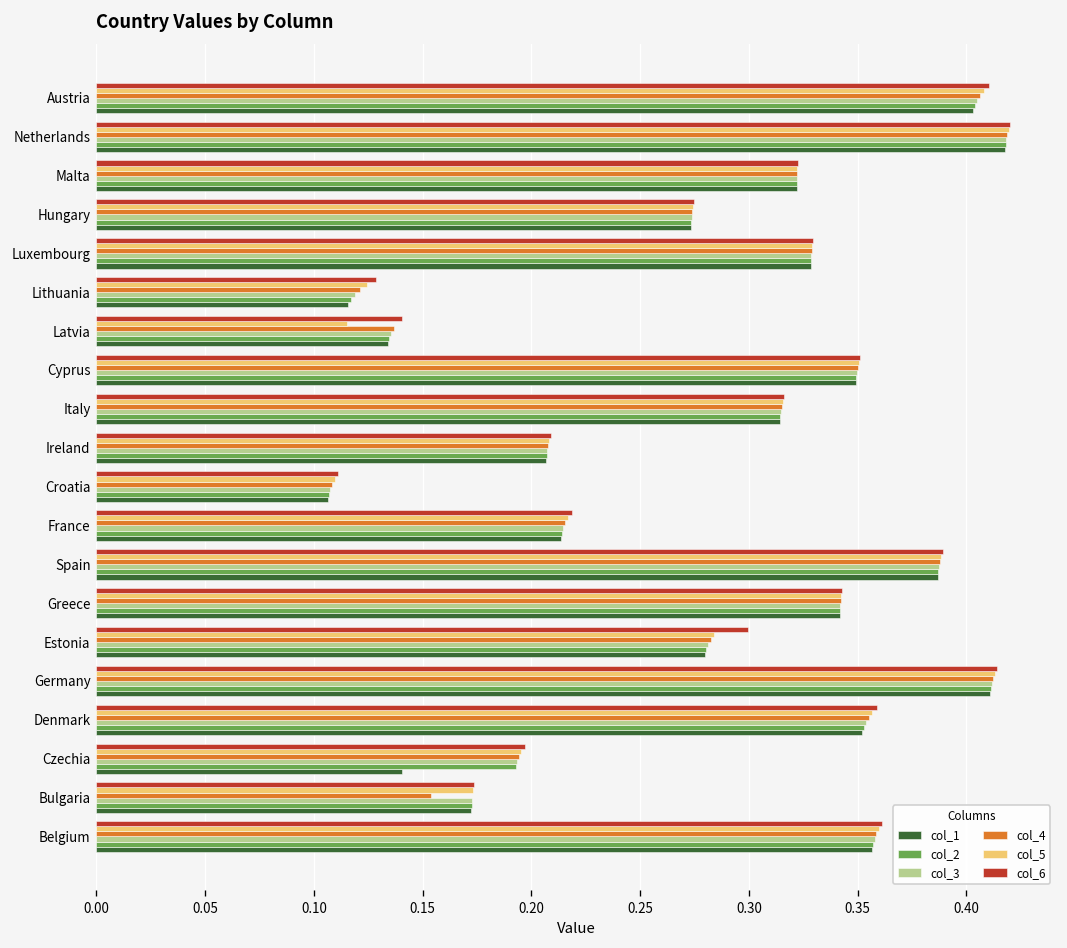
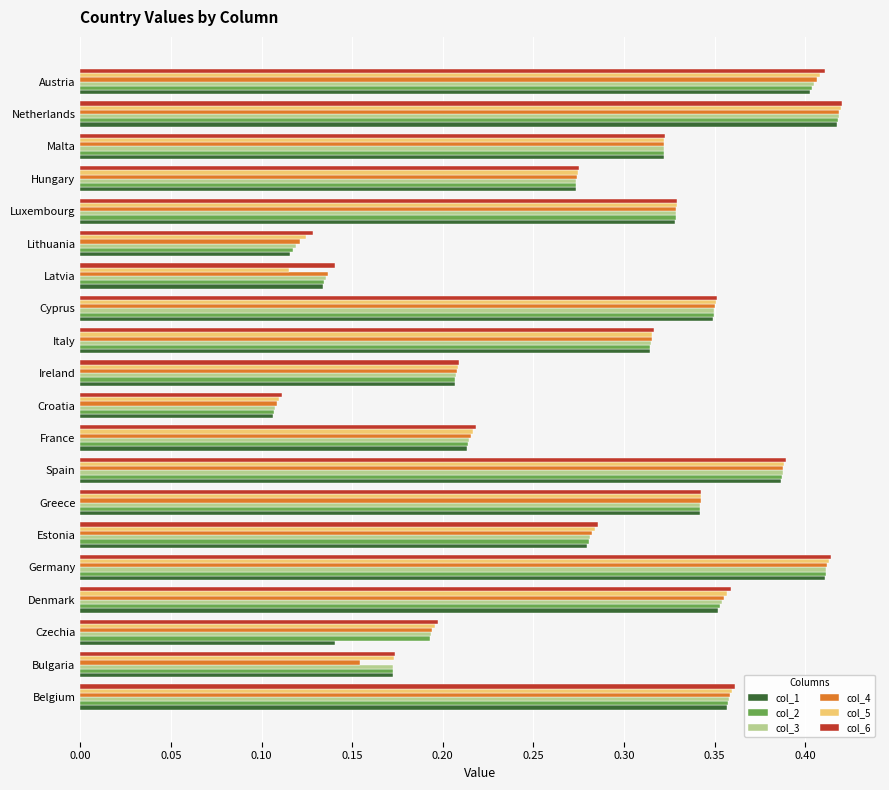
  {
    "col_1": {
      "Austria": 0.403,
      "Netherlands": 0.418,
      "Malta": 0.322,
      "Hungary": 0.273,
      "Luxembourg": 0.328,
      "Lithuania": 0.116,
      "Latvia": 0.134,
      "Cyprus": 0.349,
      "Italy": 0.314,
      "Ireland": 0.207,
      "Croatia": 0.106,
      "France": 0.213,
      "Spain": 0.387,
      "Greece": 0.342,
      "Estonia": 0.280,
      "Germany": 0.411,
      "Denmark": 0.352,
      "Czechia": 0.141,
      "Bulgaria": 0.172,
      "Belgium": 0.357
    },
    "col_2": {
      "Austria": 0.404,
      "Netherlands": 0.418,
      "Malta": 0.322,
      "Hungary": 0.273,
      "Luxembourg": 0.328,
      "Lithuania": 0.117,
      "Latvia": 0.135,
      "Cyprus": 0.349,
      "Italy": 0.314,
      "Ireland": 0.207,
      "Croatia": 0.107,
      "France": 0.214,
      "Spain": 0.387,
      "Greece": 0.342,
      "Estonia": 0.280,
      "Germany": 0.411,
      "Denmark": 0.353,
      "Czechia": 0.193,
      "Bulgaria": 0.173,
      "Belgium": 0.357
    },
    "col_3": {
      "Austria": 0.405,
      "Netherlands": 0.418,
      "Malta": 0.322,
      "Hungary": 0.274,
      "Luxembourg": 0.329,
      "Lithuania": 0.119,
      "Latvia": 0.136,
      "Cyprus": 0.350,
      "Italy": 0.315,
      "Ireland": 0.207,
      "Croatia": 0.107,
      "France": 0.215,
      "Spain": 0.387,
      "Greece": 0.342,
      "Estonia": 0.281,
      "Germany": 0.412,
      "Denmark": 0.354,
      "Czechia": 0.193,
      "Bulgaria": 0.173,
      "Belgium": 0.358
    },
    "col_4": {
      "Austria": 0.406,
      "Netherlands": 0.419,
      "Malta": 0.322,
      "Hungary": 0.274,
      "Luxembourg": 0.329,
      "Lithuania": 0.121,
      "Latvia": 0.137,
      "Cyprus": 0.350,
      "Italy": 0.315,
      "Ireland": 0.208,
      "Croatia": 0.108,
      "France": 0.216,
      "Spain": 0.388,
      "Greece": 0.342,
      "Estonia": 0.282,
      "Germany": 0.412,
      "Denmark": 0.355,
      "Czechia": 0.194,
      "Bulgaria": 0.154,
      "Belgium": 0.359
    },
    "col_5": {
      "Austria": 0.408,
      "Netherlands": 0.419,
      "Malta": 0.322,
      "Hungary": 0.274,
      "Luxembourg": 0.329,
      "Lithuania": 0.124,
      "Latvia": 0.115,
      "Cyprus": 0.351,
      "Italy": 0.316,
      "Ireland": 0.208,
      "Croatia": 0.110,
      "France": 0.217,
      "Spain": 0.388,
      "Greece": 0.342,
      "Estonia": 0.284,
      "Germany": 0.413,
      "Denmark": 0.357,
      "Czechia": 0.195,
      "Bulgaria": 0.173,
      "Belgium": 0.360
    },
    "col_6": {
      "Austria": 0.411,
      "Netherlands": 0.420,
      "Malta": 0.322,
      "Hungary": 0.275,
      "Luxembourg": 0.329,
      "Lithuania": 0.129,
      "Latvia": 0.141,
      "Cyprus": 0.351,
      "Italy": 0.316,
      "Ireland": 0.209,
      "Croatia": 0.111,
      "France": 0.219,
      "Spain": 0.389,
      "Greece": 0.343,
-     "Estonia": 0.300,
+     "Estonia": 0.286,
      "Germany": 0.414,
      "Denmark": 0.359,
      "Czechia": 0.197,
      "Bulgaria": 0.174,
      "Belgium": 0.361
    }
  }
